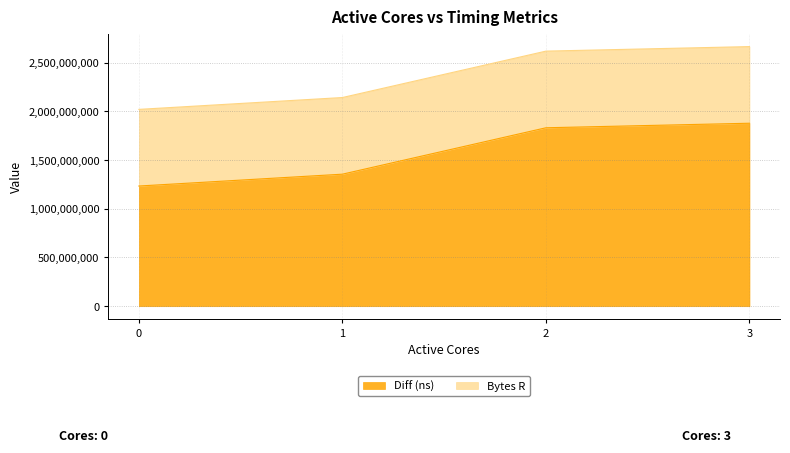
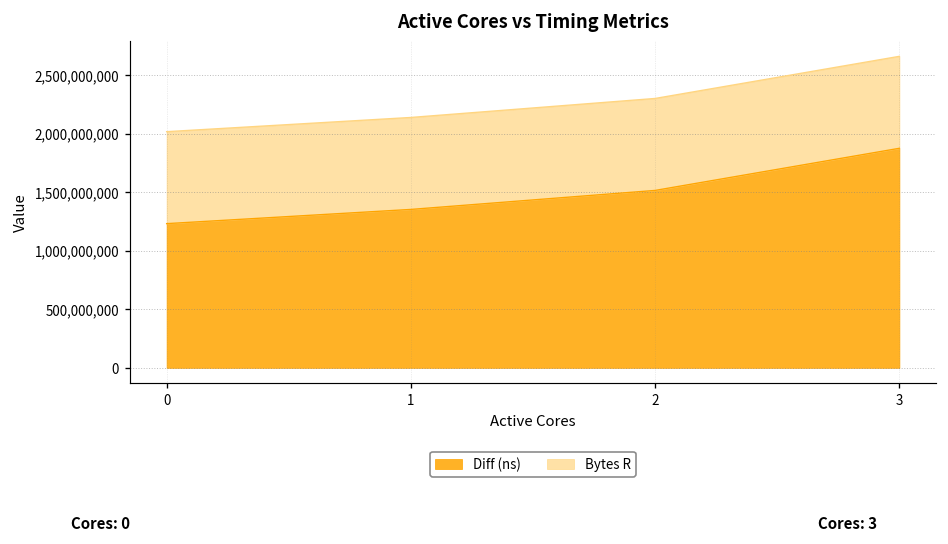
  {
    "Diff (ns)": {
      "0": "1,200,000,000",
      "1": "1,400,000,000",
-     "2": "1,800,000,000",
+     "2": "1,500,000,000",
      "3": "1,900,000,000"
    },
    "Bytes R": {
      "0": "800,000,000",
      "1": "800,000,000",
      "2": "800,000,000",
      "3": "800,000,000"
    }
  }
